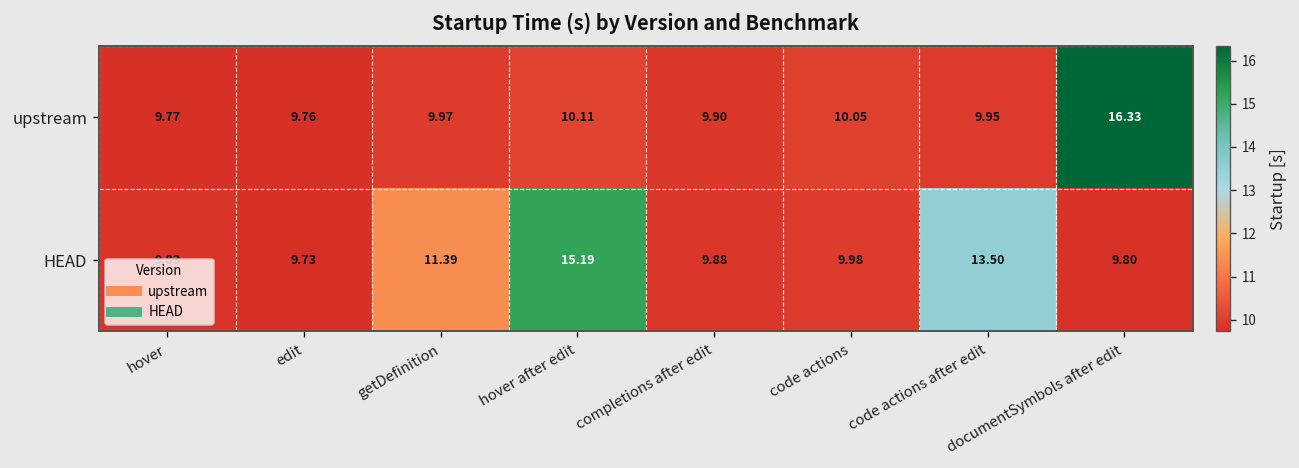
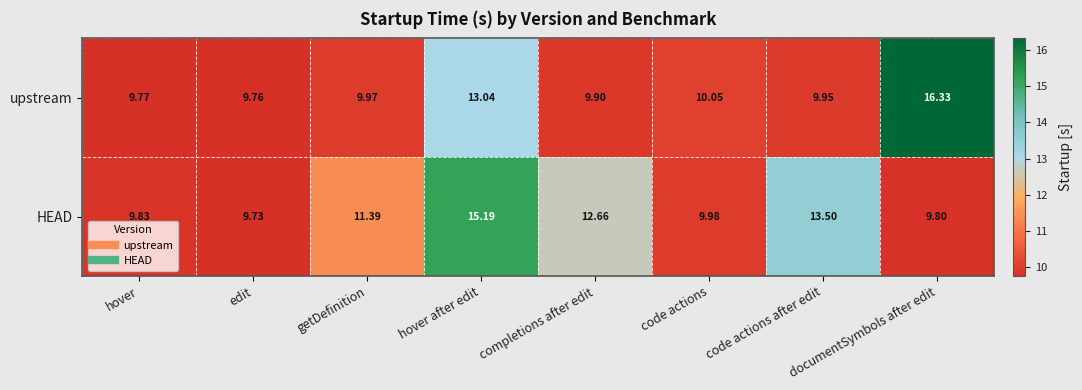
  {
    "upstream": {
      "hover": 9.77,
      "edit": 9.76,
      "getDefinition": 9.97,
-     "hover after edit": 10.11,
+     "hover after edit": 13.04,
      "completions after edit": 9.90,
      "code actions": 10.05,
      "code actions after edit": 9.95,
      "documentSymbols after edit": 16.33
    },
    "HEAD": {
      "edit": 9.73,
      "getDefinition": 11.39,
      "hover after edit": 15.19,
-     "completions after edit": 9.88,
+     "completions after edit": 12.66,
      "code actions": 9.98,
      "code actions after edit": 13.50,
      "documentSymbols after edit": 9.80
    }
  }
